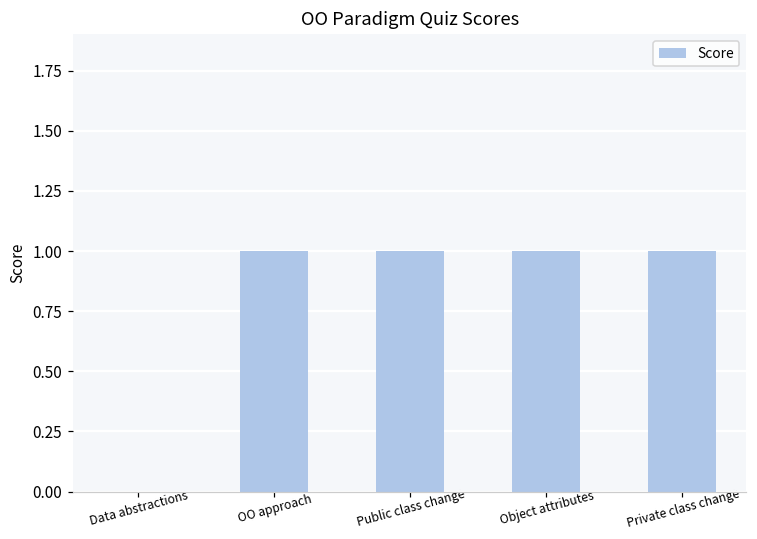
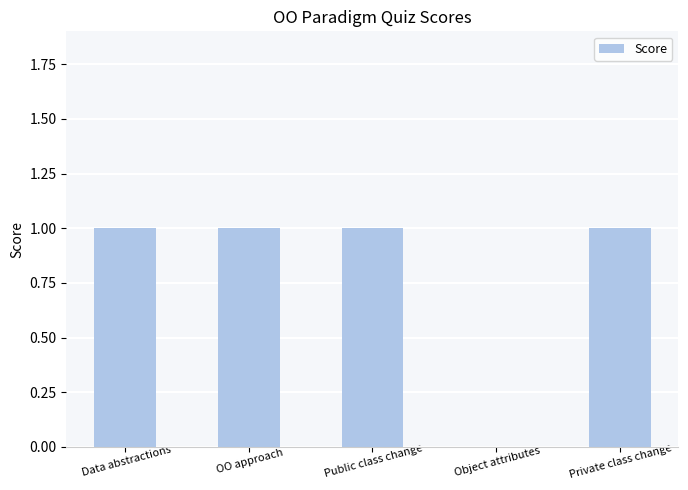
  {
-   "Data abstractions": 0,
+   "Data abstractions": 1,
    "OO approach": 1,
    "Public class change": 1,
-   "Object attributes": 1,
+   "Object attributes": 0,
    "Private class change": 1
  }
